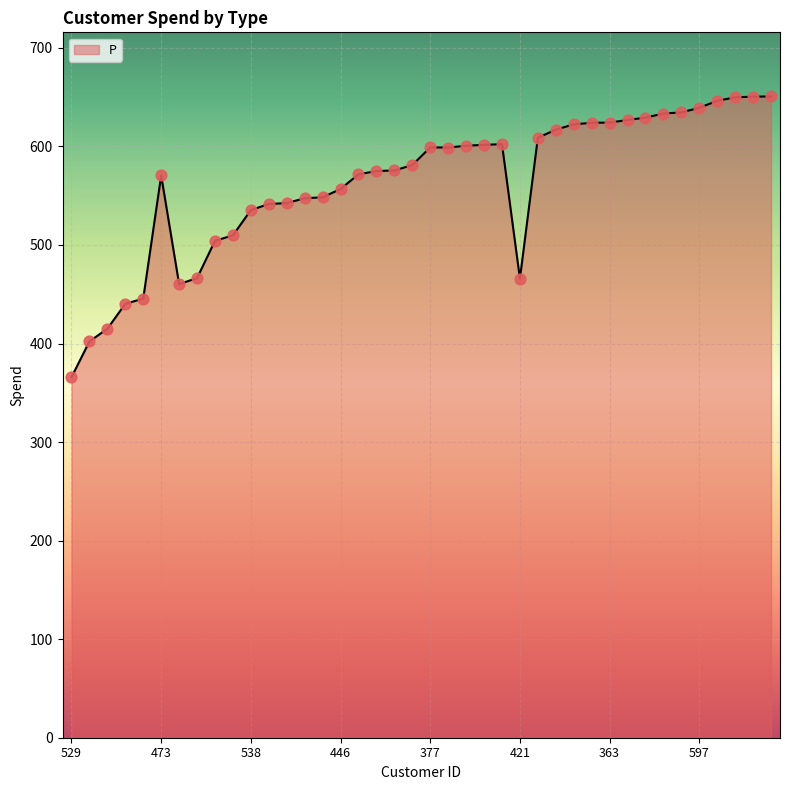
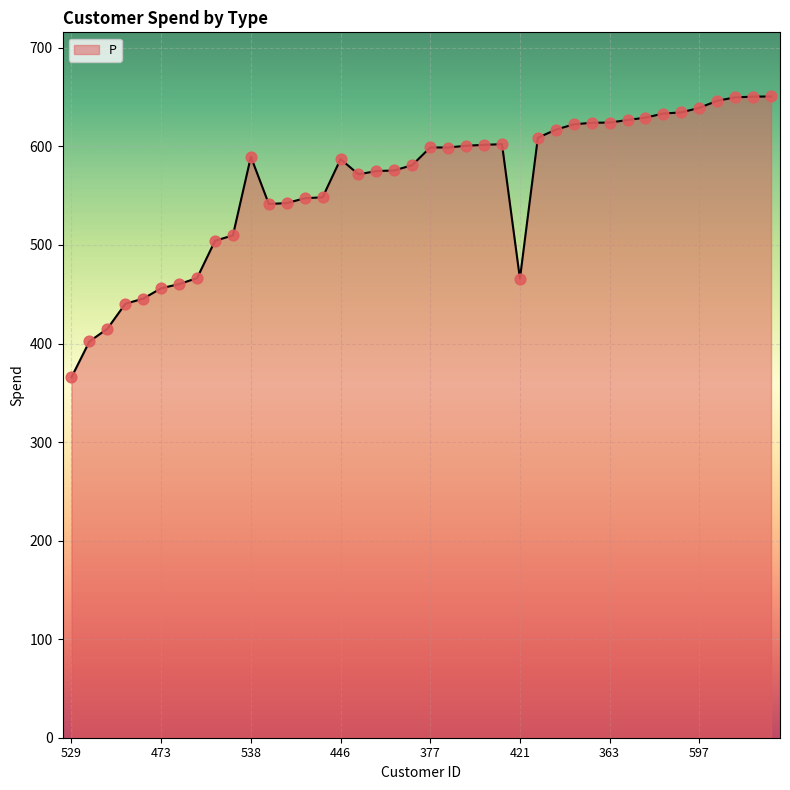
  {
    "529": 370,
-   "473": 570,
-   "538": 540,
-   "446": 560,
+   "473": 460,
+   "538": 590,
+   "446": 590,
    "377": 600,
    "421": 470,
    "363": 620,
    "597": 640
  }
